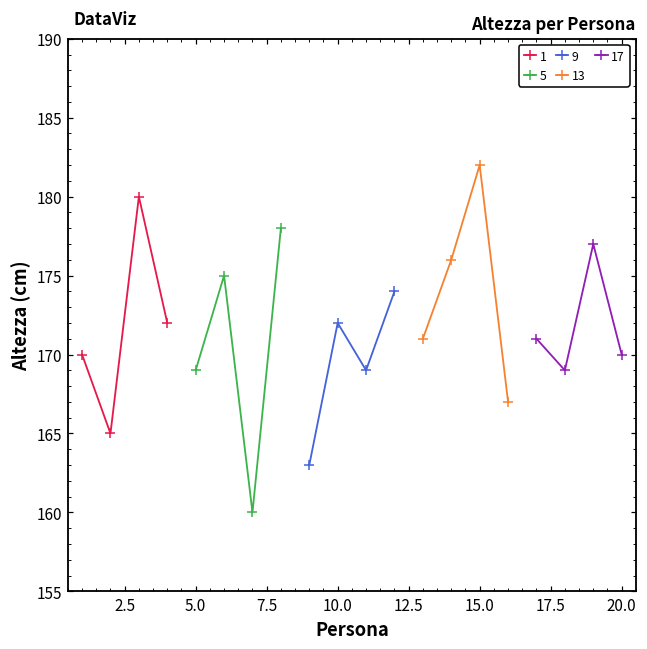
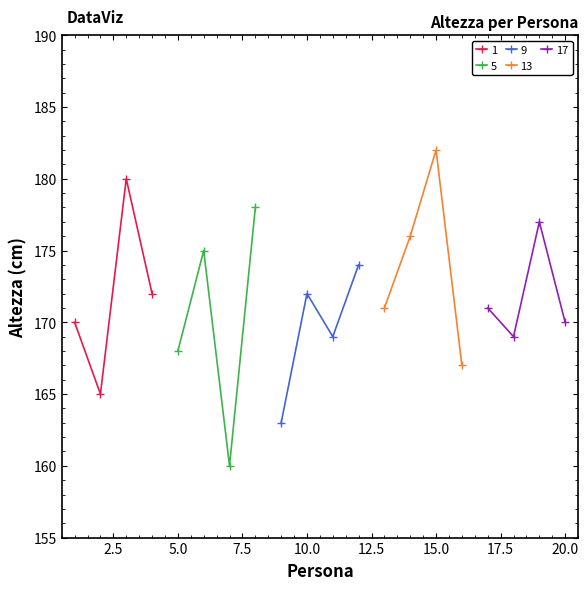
  {
    "5": {
-     "5.0": 169
+     "5.0": 168
    },
    "9": {
      "10.0": 172
    },
    "13": {
      "15.0": 182
    },
    "17": {
      "20.0": 170
    }
  }
